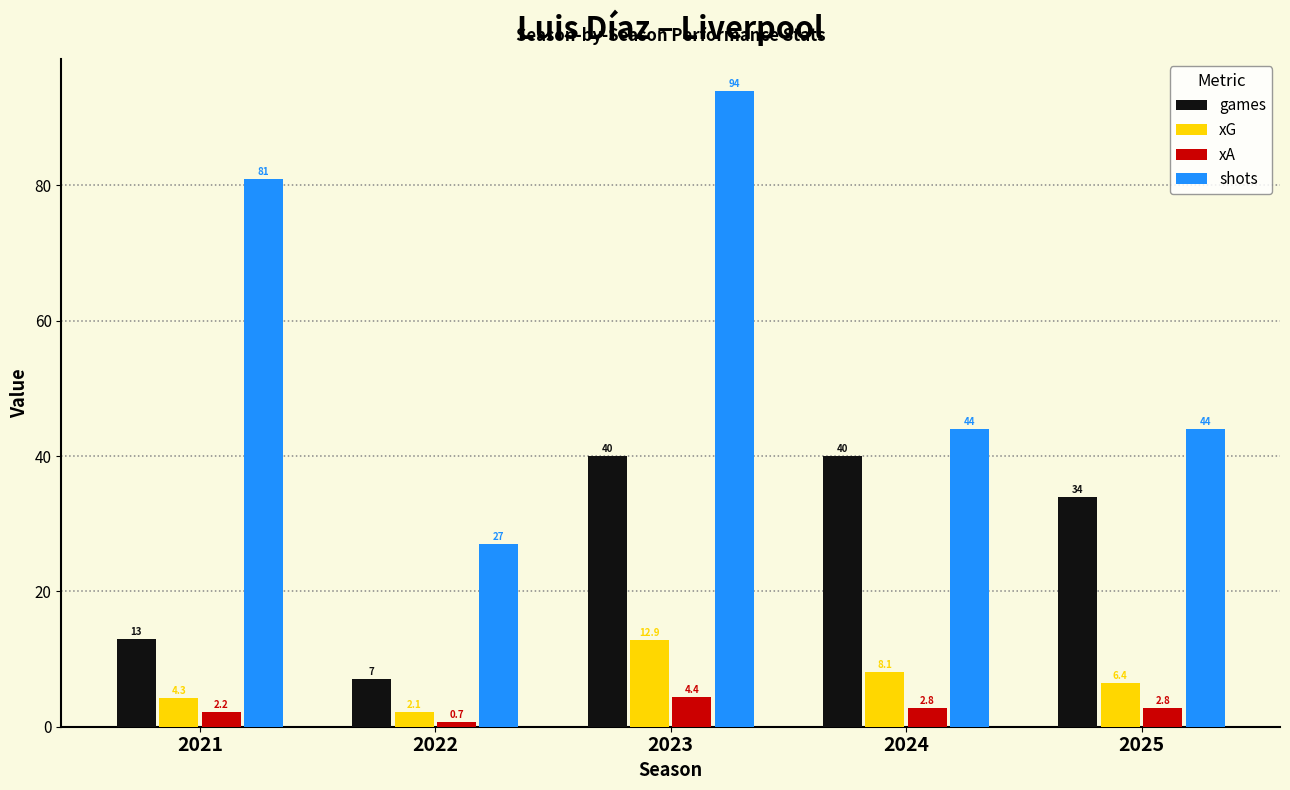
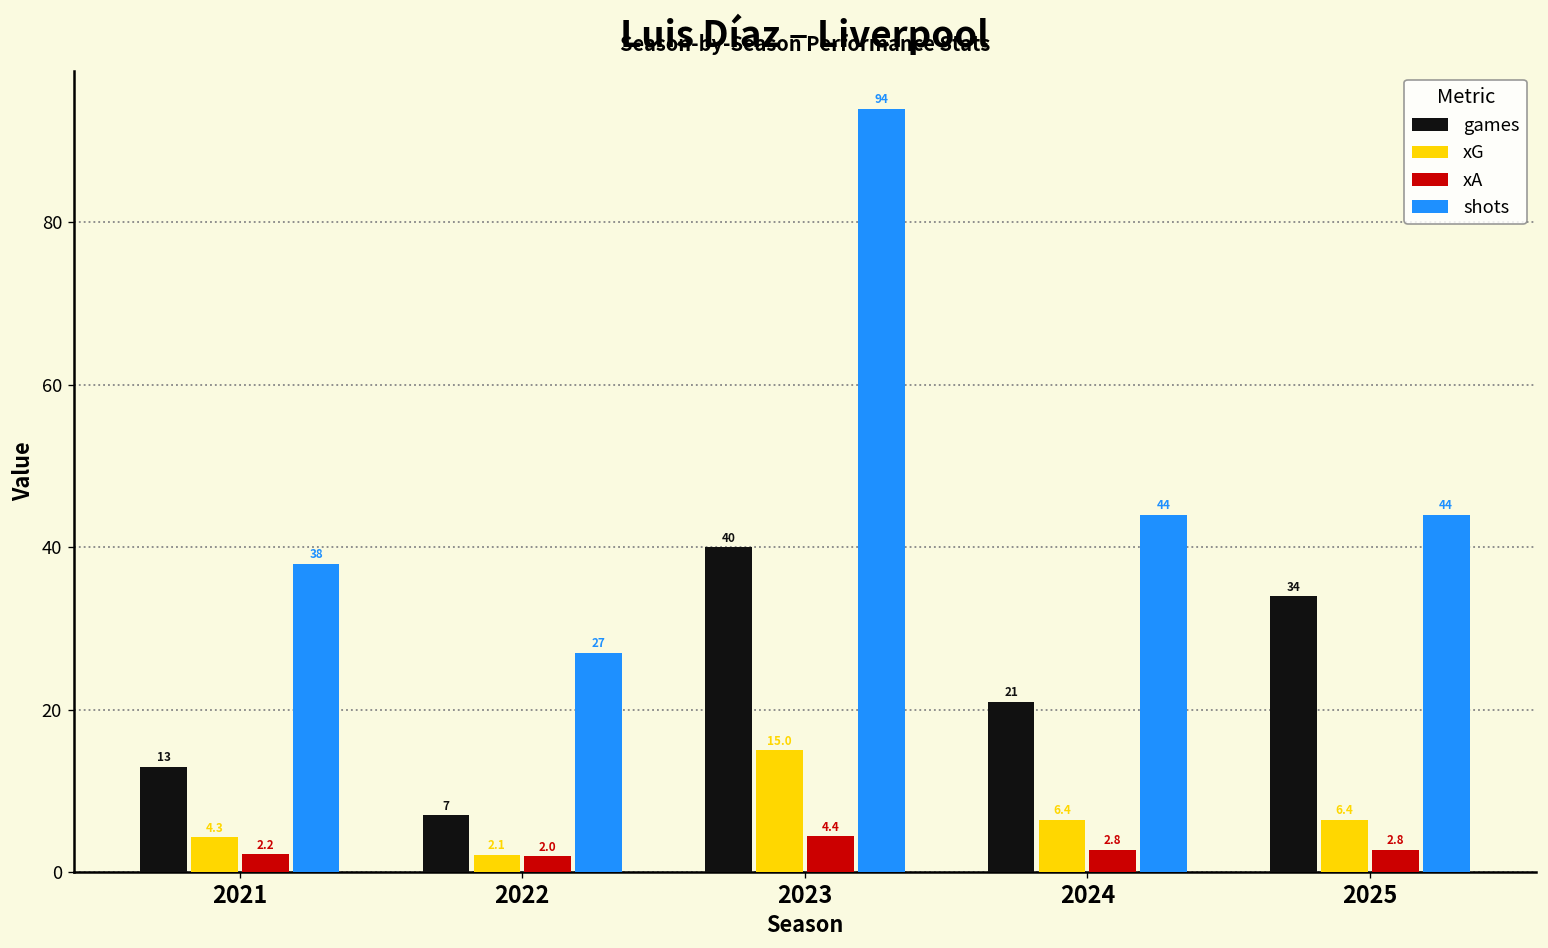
  {
    "games": {
      "2021": 13,
      "2022": 7,
      "2023": 40,
-     "2024": 40,
+     "2024": 21,
      "2025": 34
    },
    "xG": {
      "2021": 4.3,
      "2022": 2.1,
-     "2023": 12.9,
-     "2024": 8.1,
+     "2023": 15.0,
+     "2024": 6.4,
      "2025": 6.4
    },
    "xA": {
      "2021": 2.2,
-     "2022": 0.7,
+     "2022": 2.0,
      "2023": 4.4,
      "2024": 2.8,
      "2025": 2.8
    },
    "shots": {
-     "2021": 81,
+     "2021": 38,
      "2022": 27,
      "2023": 94,
      "2024": 44,
      "2025": 44
    }
  }
